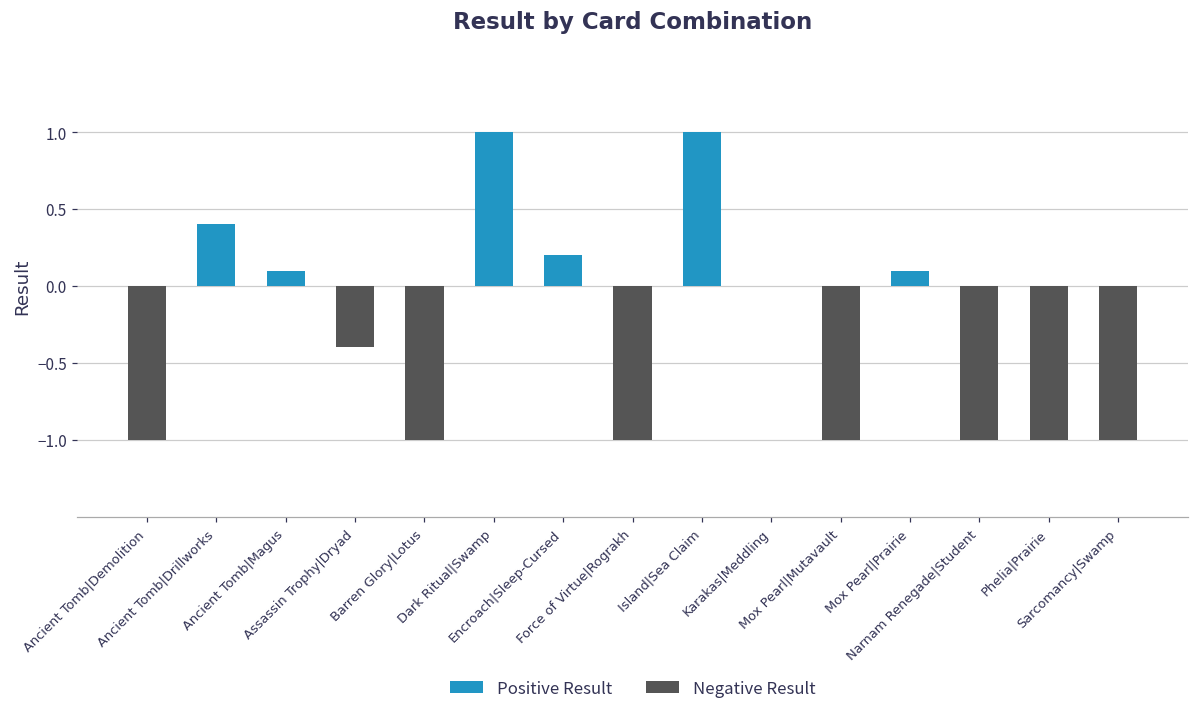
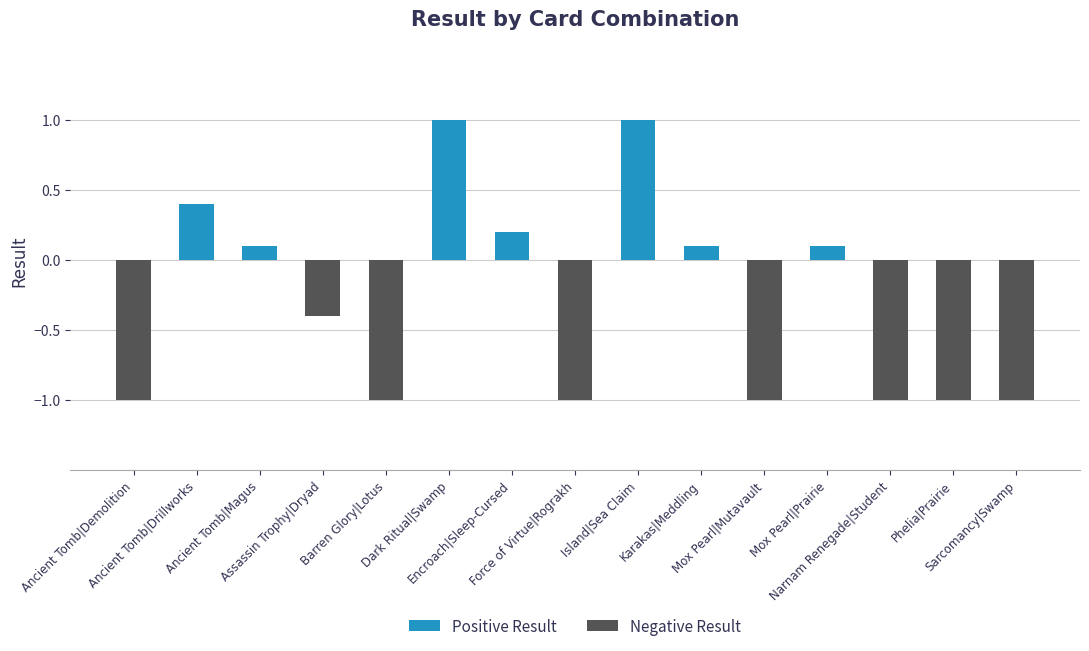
  {
    "Ancient Tomb|Demolition": -1.0,
    "Ancient Tomb|Drillworks": 0.4,
    "Ancient Tomb|Magus": 0.1,
    "Assassin Trophy|Dryad": -0.4,
    "Barren Glory|Lotus": -1.0,
    "Dark Ritual|Swamp": 1.0,
    "Encroach|Sleep-Cursed": 0.2,
    "Force of Virtue|Rograkh": -1.0,
    "Island|Sea Claim": 1.0,
-   "Karakas|Meddling": 0.0,
+   "Karakas|Meddling": 0.1,
    "Mox Pearl|Mutavault": -1.0,
    "Mox Pearl|Prairie": 0.1,
    "Narnam Renegade|Student": -1.0,
    "Phelia|Prairie": -1.0,
    "Sarcomancy|Swamp": -1.0
  }
